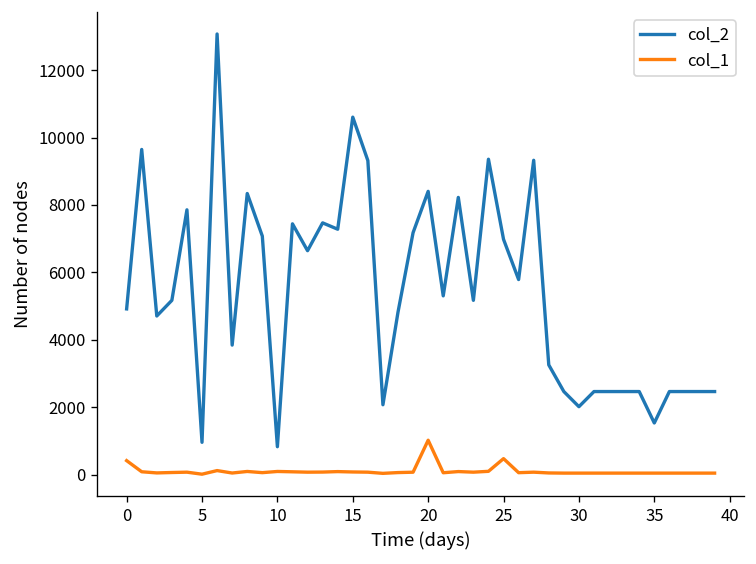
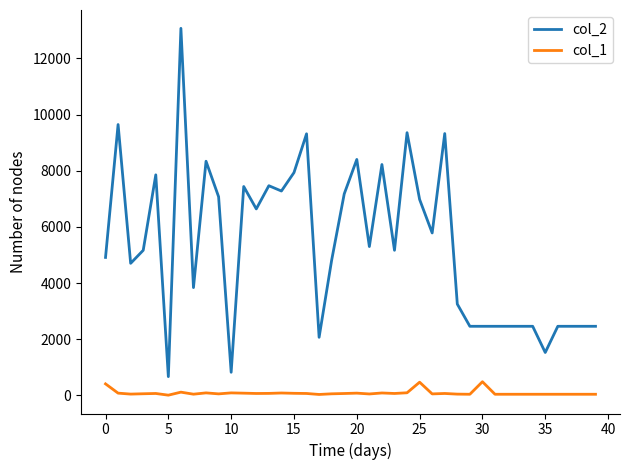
  {
    "col_2": {
      "0": 4900,
-     "5": 1000,
+     "5": 700,
      "10": 800,
-     "15": 10600,
+     "15": 7900,
      "20": 8400,
      "25": 7000,
-     "30": 2000,
+     "30": 2500,
      "35": 1500
    },
    "col_1": {
      "0": 400,
      "5": 0,
      "10": 100,
      "15": 100,
-     "20": 1000,
+     "20": 100,
      "25": 500,
-     "30": 0,
+     "30": 500,
      "35": 0
    }
  }
